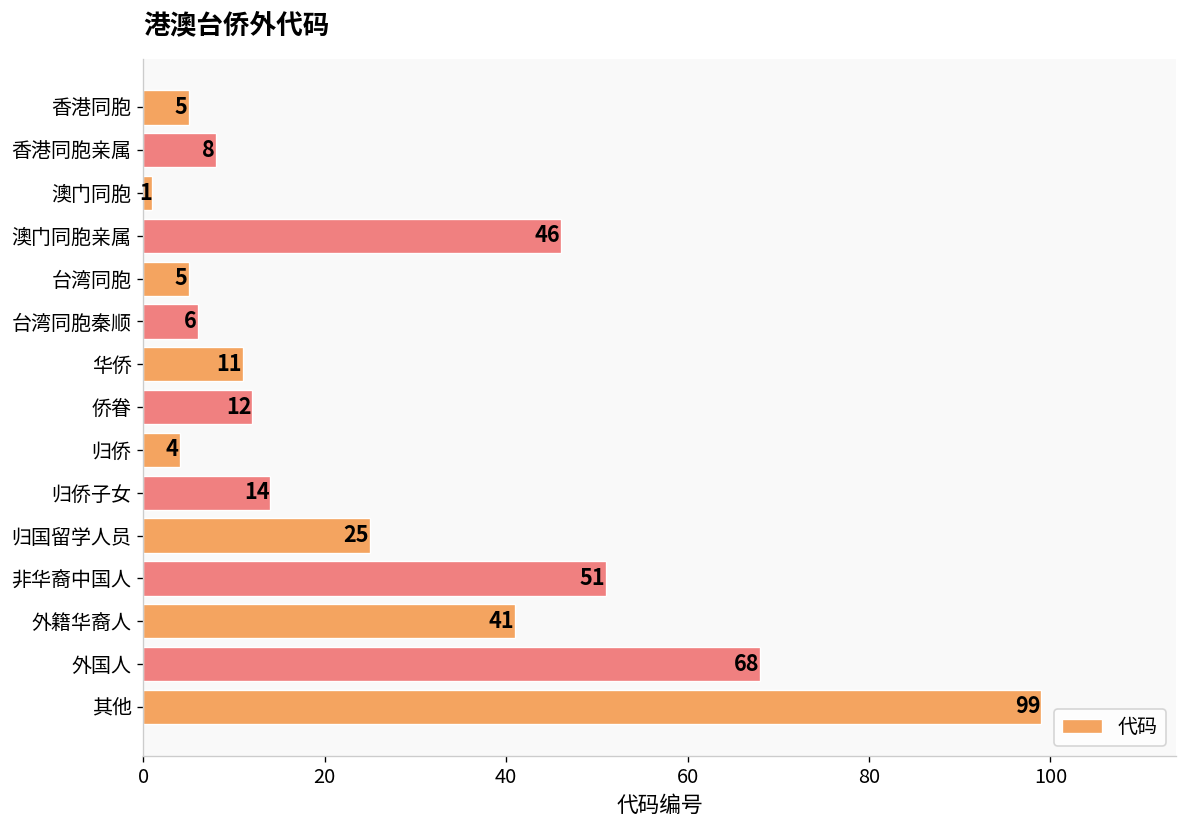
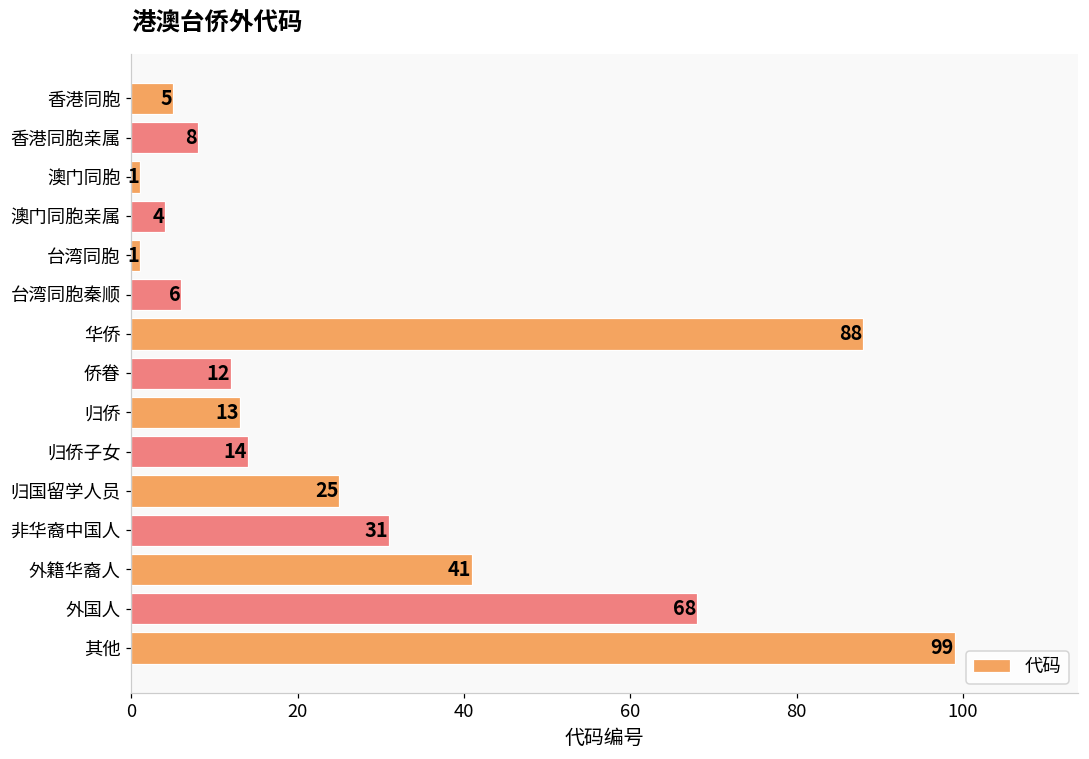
  {
    "香港同胞": 5,
    "香港同胞亲属": 8,
    "澳门同胞": 1,
-   "澳门同胞亲属": 46,
-   "台湾同胞": 5,
+   "澳门同胞亲属": 4,
+   "台湾同胞": 1,
    "台湾同胞秦顺": 6,
-   "华侨": 11,
+   "华侨": 88,
    "侨眷": 12,
-   "归侨": 4,
+   "归侨": 13,
    "归侨子女": 14,
    "归国留学人员": 25,
-   "非华裔中国人": 51,
+   "非华裔中国人": 31,
    "外籍华裔人": 41,
    "外国人": 68,
    "其他": 99
  }
